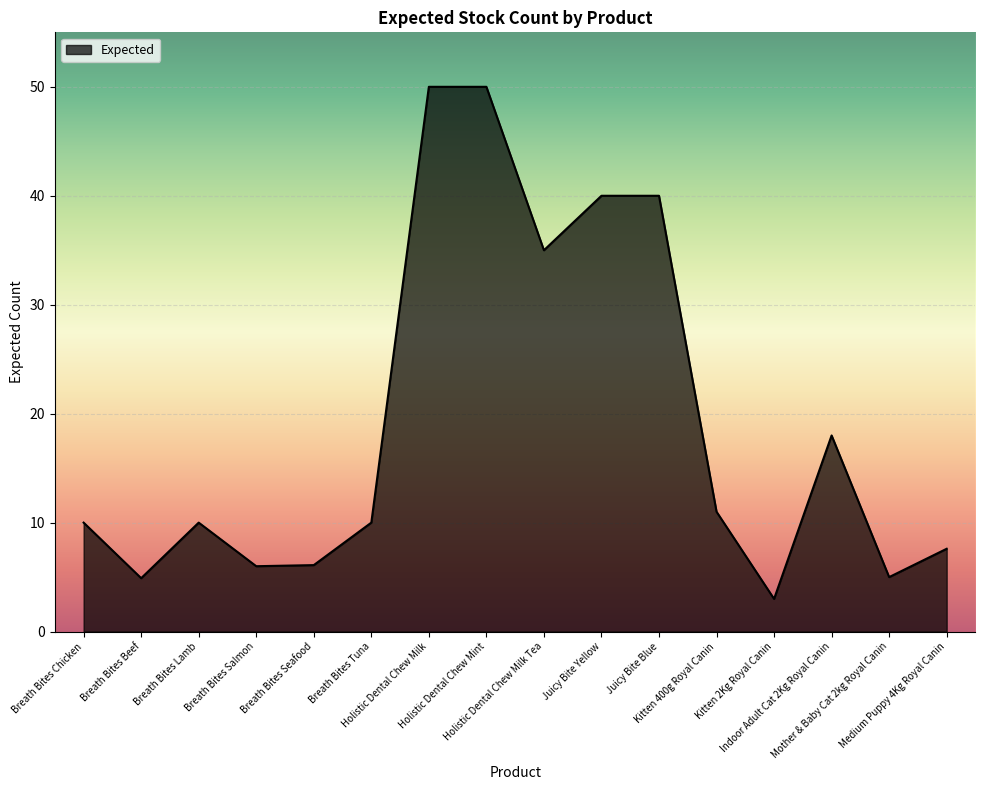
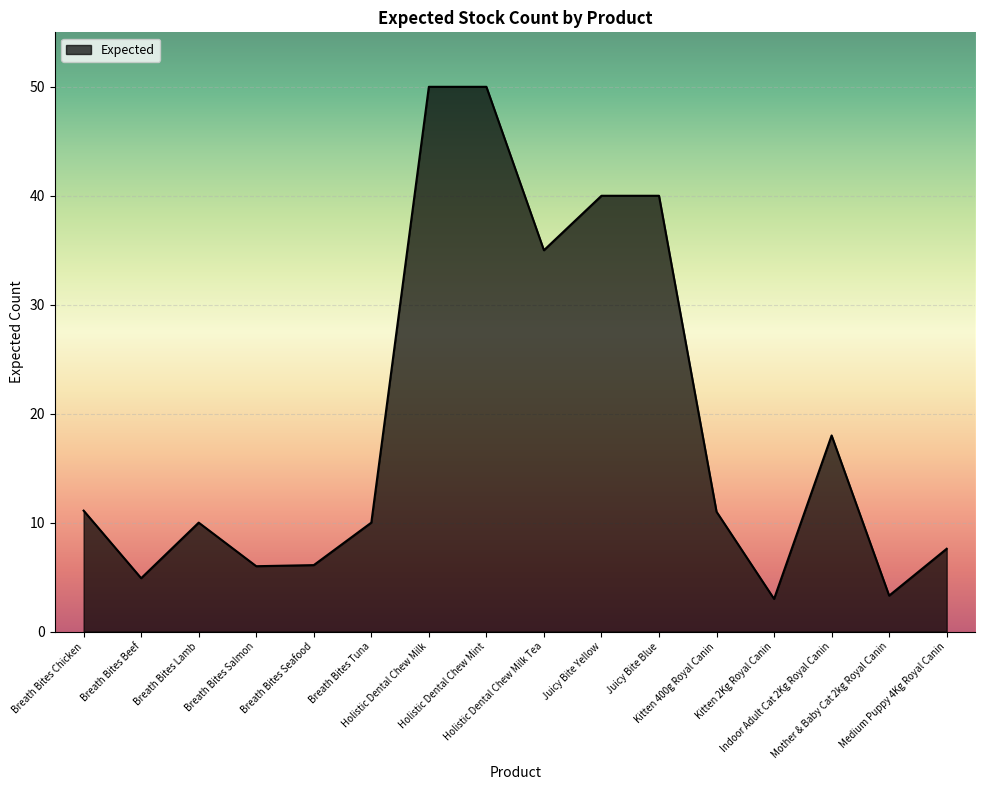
  {
-   "Breath Bites Chicken": 10.0,
+   "Breath Bites Chicken": 11.1,
    "Breath Bites Beef": 4.9,
    "Breath Bites Lamb": 10.0,
    "Breath Bites Salmon": 6.0,
    "Breath Bites Seafood": 6.1,
    "Breath Bites Tuna": 10.0,
    "Holistic Dental Chew Milk": 50.0,
    "Holistic Dental Chew Mint": 50.0,
    "Holistic Dental Chew Milk Tea": 35.0,
    "Juicy Bite Yellow": 40.0,
    "Juicy Bite Blue": 40.0,
    "Kitten 400g Royal Canin": 11.0,
    "Kitten 2Kg Royal Canin": 3.0,
    "Indoor Adult Cat 2Kg Royal Canin": 18.0,
-   "Mother & Baby Cat 2kg Royal Canin": 5.0,
+   "Mother & Baby Cat 2kg Royal Canin": 3.3,
    "Medium Puppy 4Kg Royal Canin": 7.6
  }
